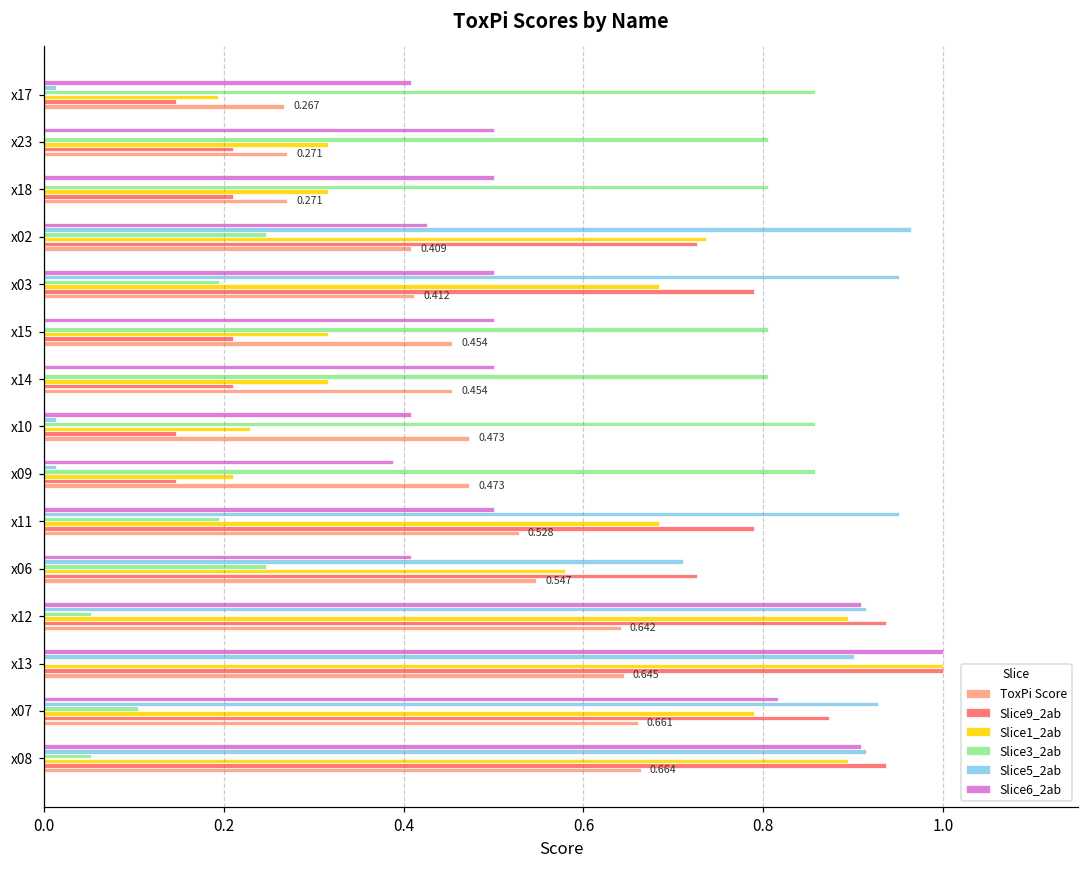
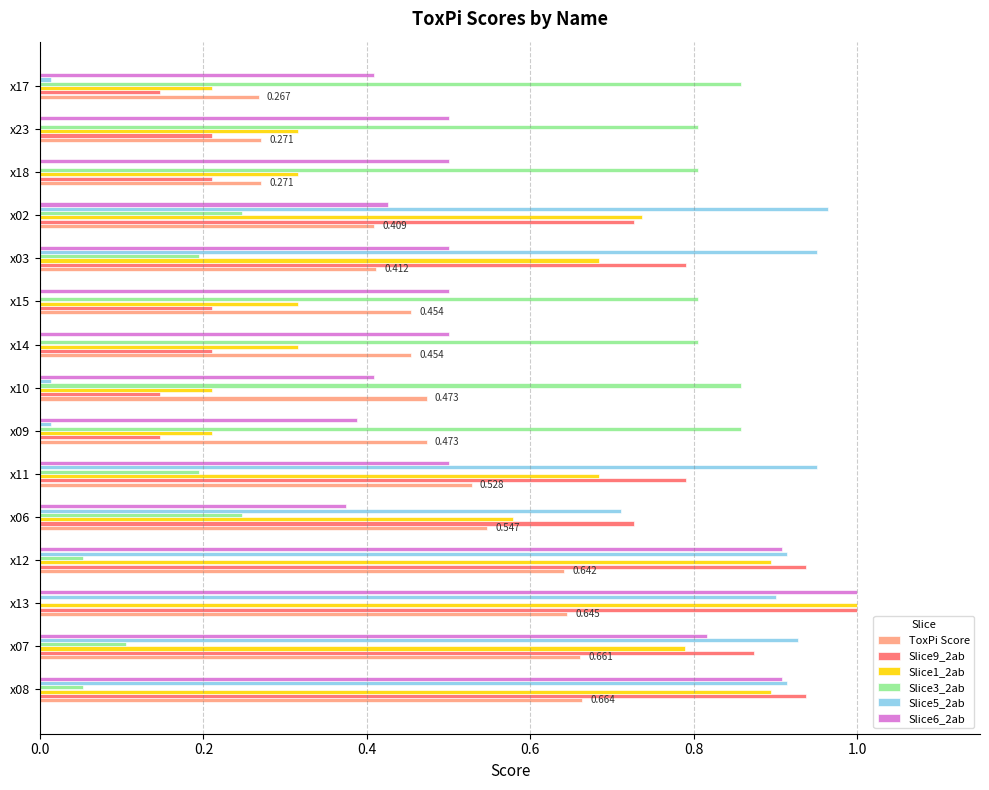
  {
    "Slice1_2ab": {
-     "x17": 0.19,
+     "x17": 0.21,
      "x02": 0.74,
      "x03": 0.68,
      "x15": 0.32,
      "x14": 0.32,
-     "x10": 0.23,
+     "x10": 0.21,
      "x09": 0.21,
      "x11": 0.68,
      "x12": 0.89,
      "x13": 1.00,
      "x07": 0.79,
      "x08": 0.89
    },
    "Slice3_2ab": {
      "x17": 0.86,
      "x23": 0.81,
      "x18": 0.81,
      "x02": 0.25,
      "x03": 0.19,
      "x15": 0.81,
      "x14": 0.81,
      "x10": 0.86,
      "x09": 0.86,
      "x11": 0.19,
      "x06": 0.25,
      "x12": 0.05,
      "x13": 0.00,
      "x07": 0.10,
      "x08": 0.05
    },
    "Slice5_2ab": {
      "x17": 0.01,
      "x23": 0.00,
      "x18": 0.00,
      "x02": 0.96,
      "x03": 0.95,
      "x15": 0.00,
      "x14": 0.00,
      "x10": 0.01,
      "x09": 0.01,
      "x11": 0.95,
      "x06": 0.71,
      "x12": 0.91,
      "x13": 0.90,
      "x07": 0.93,
      "x08": 0.91
    },
    "Slice6_2ab": {
      "x17": 0.41,
      "x23": 0.50,
      "x18": 0.50,
      "x02": 0.43,
      "x03": 0.50,
      "x15": 0.50,
      "x14": 0.50,
      "x10": 0.41,
      "x09": 0.39,
      "x11": 0.50,
-     "x06": 0.41,
+     "x06": 0.37,
      "x12": 0.91,
      "x13": 1.00,
      "x07": 0.82,
      "x08": 0.91
    }
  }
